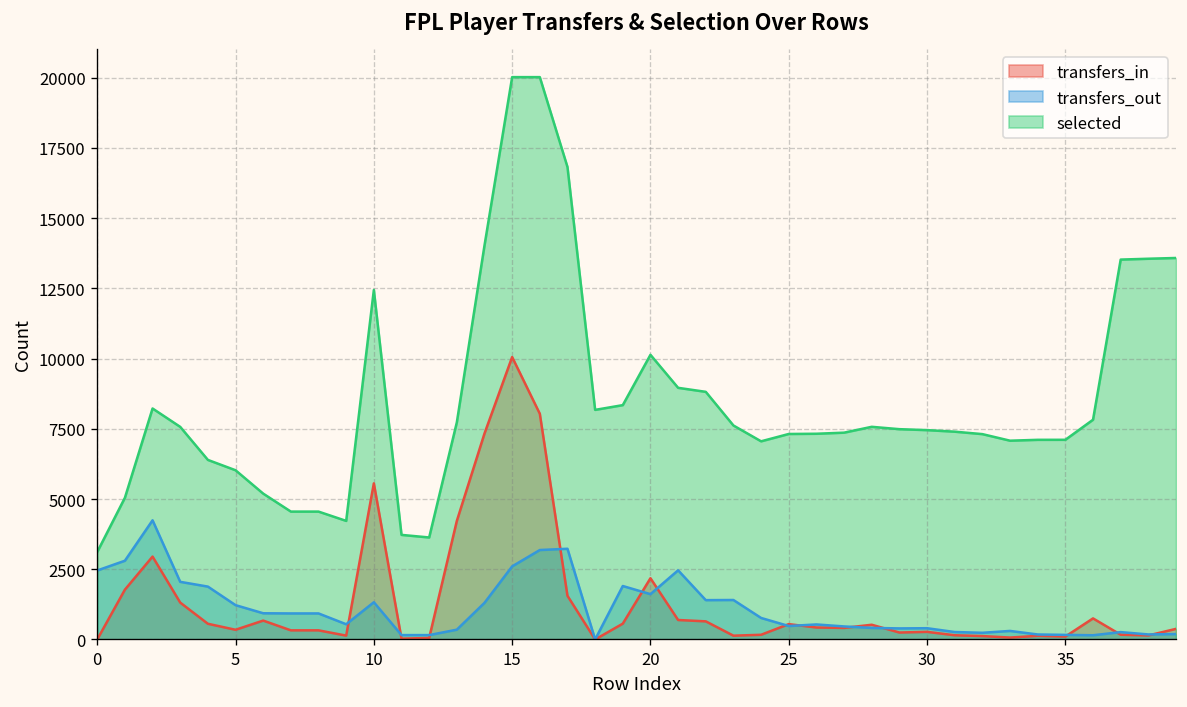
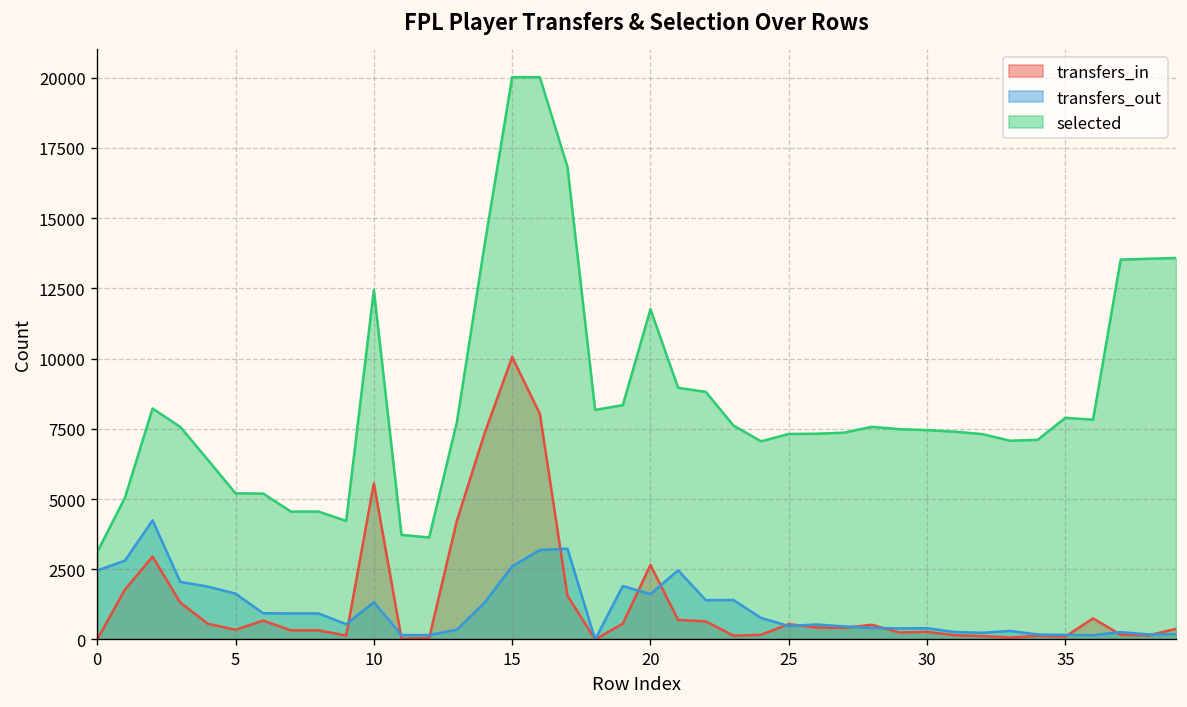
  {
    "transfers_in": {
      "0": 0,
      "5": 300,
      "10": 5600,
      "15": 10100,
-     "20": 2200,
+     "20": 2700,
      "30": 300
    },
    "transfers_out": {
      "0": 2500,
-     "5": 1200,
+     "5": 1600,
      "10": 1300,
      "15": 2600,
      "20": 1600,
      "30": 400
    },
    "selected": {
      "0": 3100,
-     "5": 6000,
+     "5": 5200,
      "10": 12400,
      "15": 20000,
-     "20": 10100,
+     "20": 11800,
      "25": 7300,
      "30": 7500,
-     "35": 7100
+     "35": 7900
    }
  }
